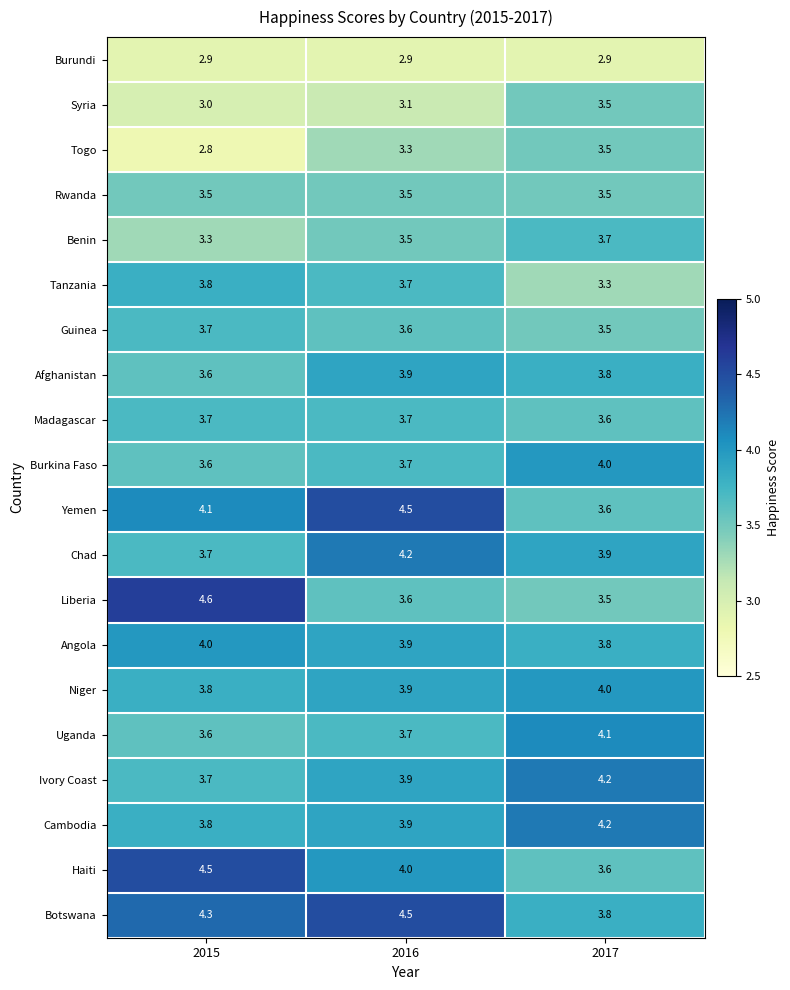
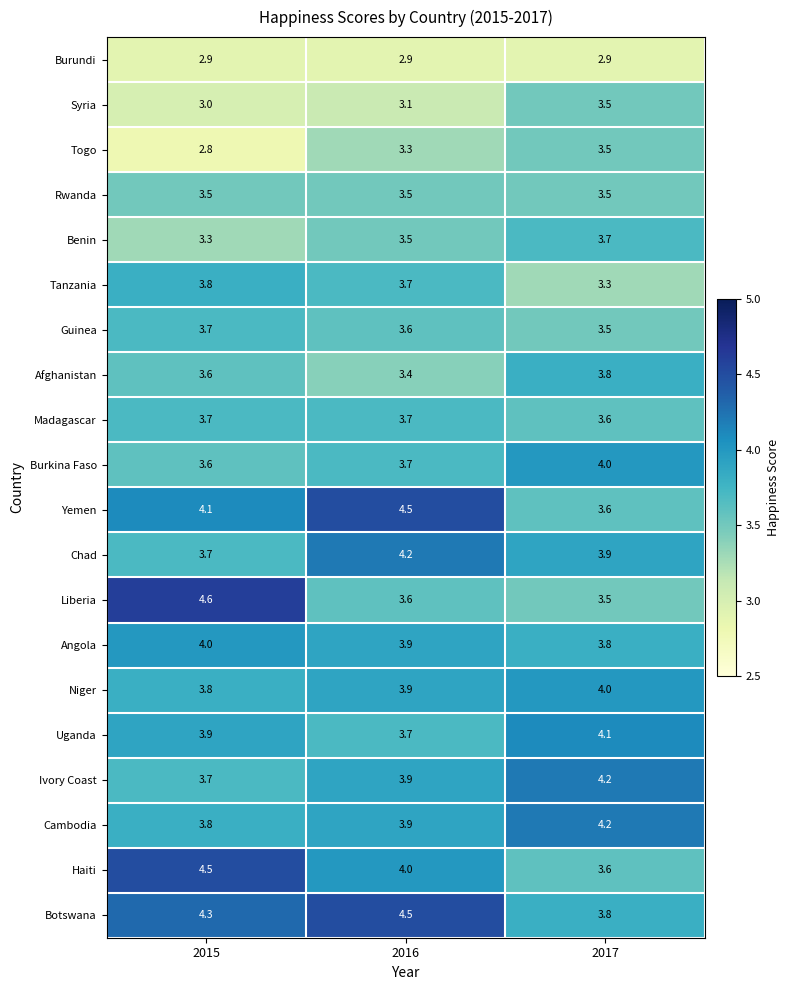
  {
    "Burundi": {
      "2015": 2.9,
      "2016": 2.9,
      "2017": 2.9
    },
    "Syria": {
      "2015": 3.0,
      "2016": 3.1,
      "2017": 3.5
    },
    "Togo": {
      "2015": 2.8,
      "2016": 3.3,
      "2017": 3.5
    },
    "Rwanda": {
      "2015": 3.5,
      "2016": 3.5,
      "2017": 3.5
    },
    "Benin": {
      "2015": 3.3,
      "2016": 3.5,
      "2017": 3.7
    },
    "Tanzania": {
      "2015": 3.8,
      "2016": 3.7,
      "2017": 3.3
    },
    "Guinea": {
      "2015": 3.7,
      "2016": 3.6,
      "2017": 3.5
    },
    "Afghanistan": {
      "2015": 3.6,
-     "2016": 3.9,
+     "2016": 3.4,
      "2017": 3.8
    },
    "Madagascar": {
      "2015": 3.7,
      "2016": 3.7,
      "2017": 3.6
    },
    "Burkina Faso": {
      "2015": 3.6,
      "2016": 3.7,
      "2017": 4.0
    },
    "Yemen": {
      "2015": 4.1,
      "2016": 4.5,
      "2017": 3.6
    },
    "Chad": {
      "2015": 3.7,
      "2016": 4.2,
      "2017": 3.9
    },
    "Liberia": {
      "2015": 4.6,
      "2016": 3.6,
      "2017": 3.5
    },
    "Angola": {
      "2015": 4.0,
      "2016": 3.9,
      "2017": 3.8
    },
    "Niger": {
      "2015": 3.8,
      "2016": 3.9,
      "2017": 4.0
    },
    "Uganda": {
-     "2015": 3.6,
+     "2015": 3.9,
      "2016": 3.7,
      "2017": 4.1
    },
    "Ivory Coast": {
      "2015": 3.7,
      "2016": 3.9,
      "2017": 4.2
    },
    "Cambodia": {
      "2015": 3.8,
      "2016": 3.9,
      "2017": 4.2
    },
    "Haiti": {
      "2015": 4.5,
      "2016": 4.0,
      "2017": 3.6
    },
    "Botswana": {
      "2015": 4.3,
      "2016": 4.5,
      "2017": 3.8
    }
  }
